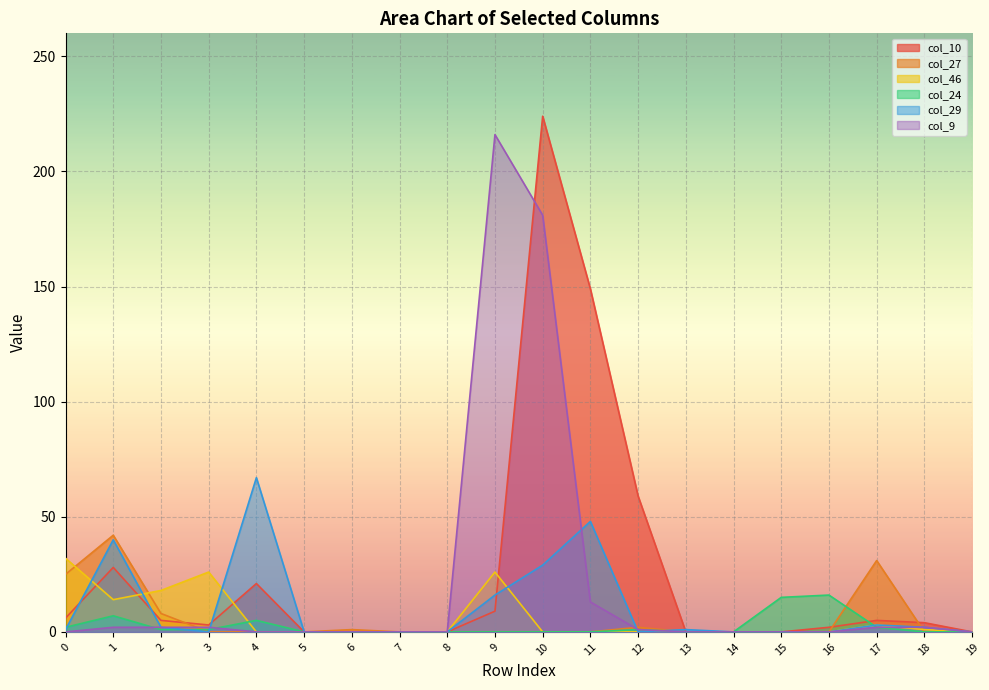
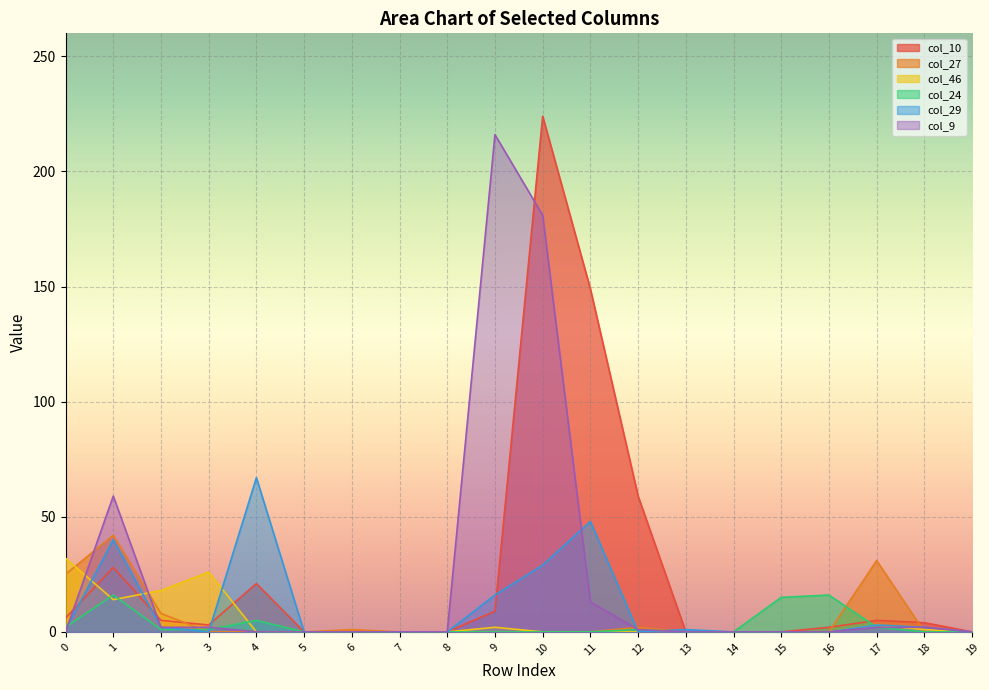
  {
    "col_46": {
      "0": 32,
      "1": 14,
      "2": 18,
      "3": 26,
-     "9": 26
+     "9": 2
    },
    "col_24": {
-     "1": 7,
+     "1": 16,
      "4": 5,
      "15": 15,
      "16": 16
    },
    "col_29": {
      "1": 40,
      "4": 67,
      "9": 16,
      "10": 29,
      "11": 48
    },
    "col_9": {
-     "1": 2,
+     "1": 59,
      "9": 216,
      "10": 181,
      "11": 13
    }
  }
